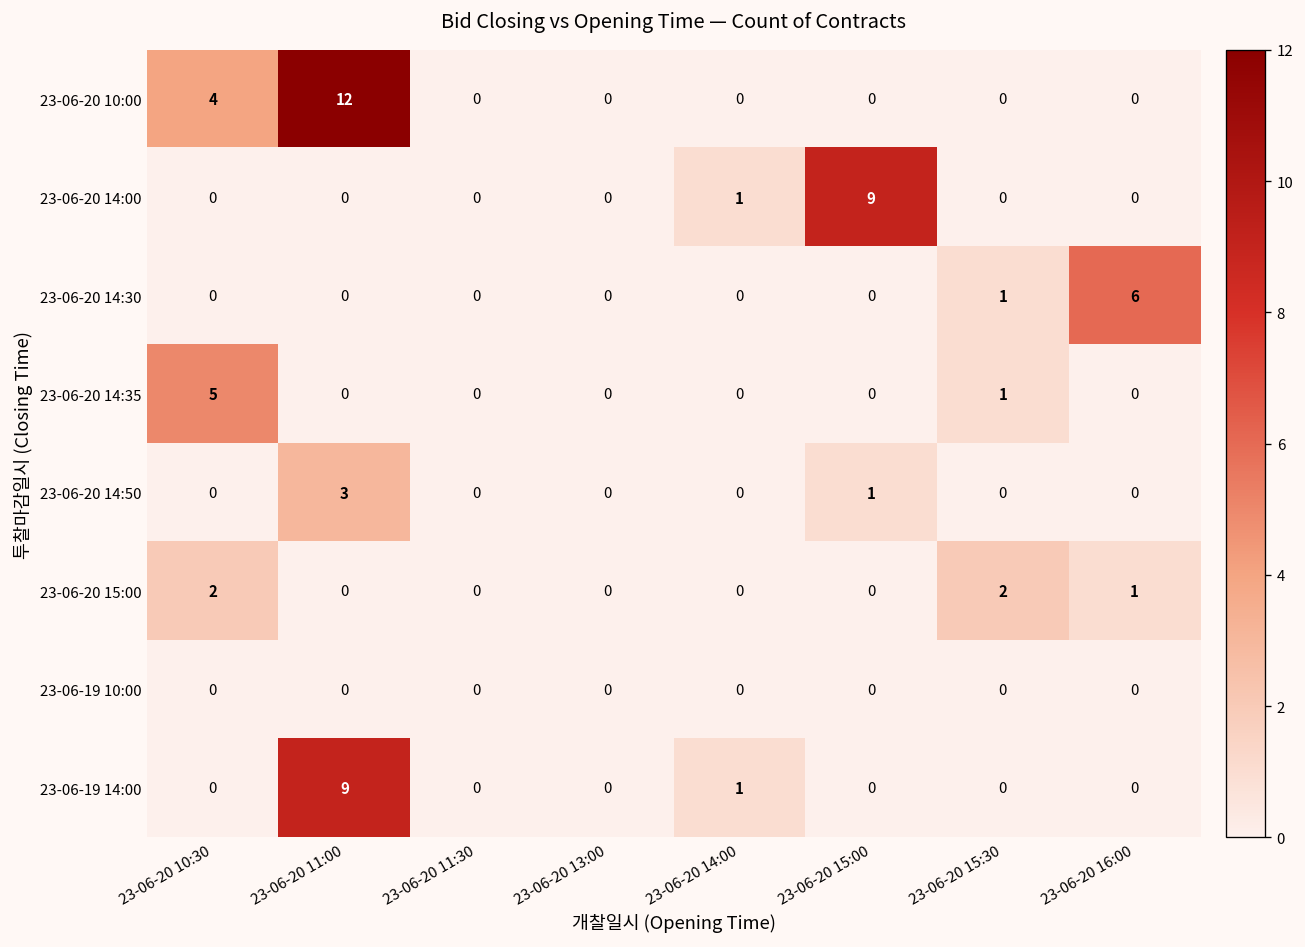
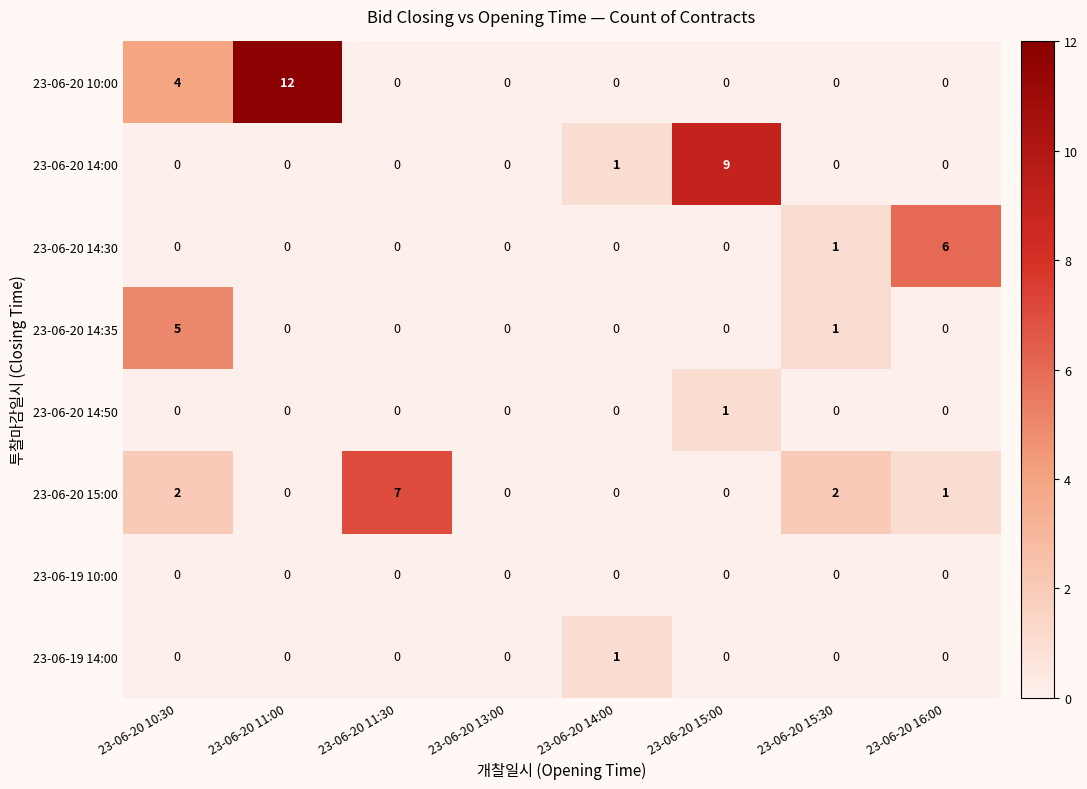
  {
    "23-06-20 10:00": {
      "23-06-20 10:30": 4,
      "23-06-20 11:00": 12,
      "23-06-20 11:30": 0,
      "23-06-20 13:00": 0,
      "23-06-20 14:00": 0,
      "23-06-20 15:00": 0,
      "23-06-20 15:30": 0,
      "23-06-20 16:00": 0
    },
    "23-06-20 14:00": {
      "23-06-20 10:30": 0,
      "23-06-20 11:00": 0,
      "23-06-20 11:30": 0,
      "23-06-20 13:00": 0,
      "23-06-20 14:00": 1,
      "23-06-20 15:00": 9,
      "23-06-20 15:30": 0,
      "23-06-20 16:00": 0
    },
    "23-06-20 14:30": {
      "23-06-20 10:30": 0,
      "23-06-20 11:00": 0,
      "23-06-20 11:30": 0,
      "23-06-20 13:00": 0,
      "23-06-20 14:00": 0,
      "23-06-20 15:00": 0,
      "23-06-20 15:30": 1,
      "23-06-20 16:00": 6
    },
    "23-06-20 14:35": {
      "23-06-20 10:30": 5,
      "23-06-20 11:00": 0,
      "23-06-20 11:30": 0,
      "23-06-20 13:00": 0,
      "23-06-20 14:00": 0,
      "23-06-20 15:00": 0,
      "23-06-20 15:30": 1,
      "23-06-20 16:00": 0
    },
    "23-06-20 14:50": {
      "23-06-20 10:30": 0,
-     "23-06-20 11:00": 3,
+     "23-06-20 11:00": 0,
      "23-06-20 11:30": 0,
      "23-06-20 13:00": 0,
      "23-06-20 14:00": 0,
      "23-06-20 15:00": 1,
      "23-06-20 15:30": 0,
      "23-06-20 16:00": 0
    },
    "23-06-20 15:00": {
      "23-06-20 10:30": 2,
      "23-06-20 11:00": 0,
-     "23-06-20 11:30": 0,
+     "23-06-20 11:30": 7,
      "23-06-20 13:00": 0,
      "23-06-20 14:00": 0,
      "23-06-20 15:00": 0,
      "23-06-20 15:30": 2,
      "23-06-20 16:00": 1
    },
    "23-06-19 10:00": {
      "23-06-20 10:30": 0,
      "23-06-20 11:00": 0,
      "23-06-20 11:30": 0,
      "23-06-20 13:00": 0,
      "23-06-20 14:00": 0,
      "23-06-20 15:00": 0,
      "23-06-20 15:30": 0,
      "23-06-20 16:00": 0
    },
    "23-06-19 14:00": {
      "23-06-20 10:30": 0,
-     "23-06-20 11:00": 9,
+     "23-06-20 11:00": 0,
      "23-06-20 11:30": 0,
      "23-06-20 13:00": 0,
      "23-06-20 14:00": 1,
      "23-06-20 15:00": 0,
      "23-06-20 15:30": 0,
      "23-06-20 16:00": 0
    }
  }
